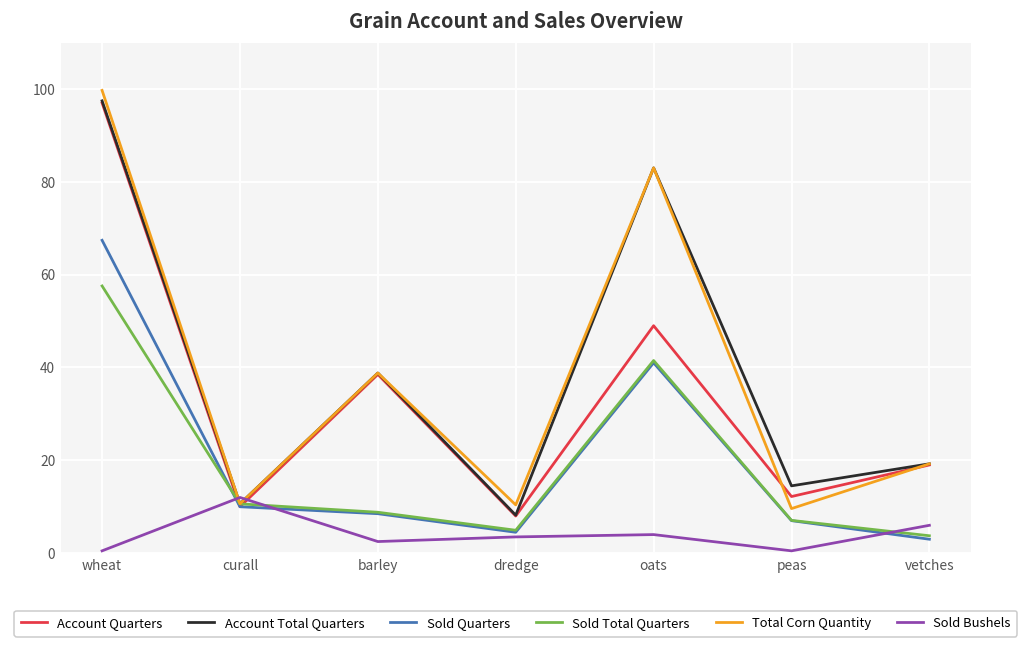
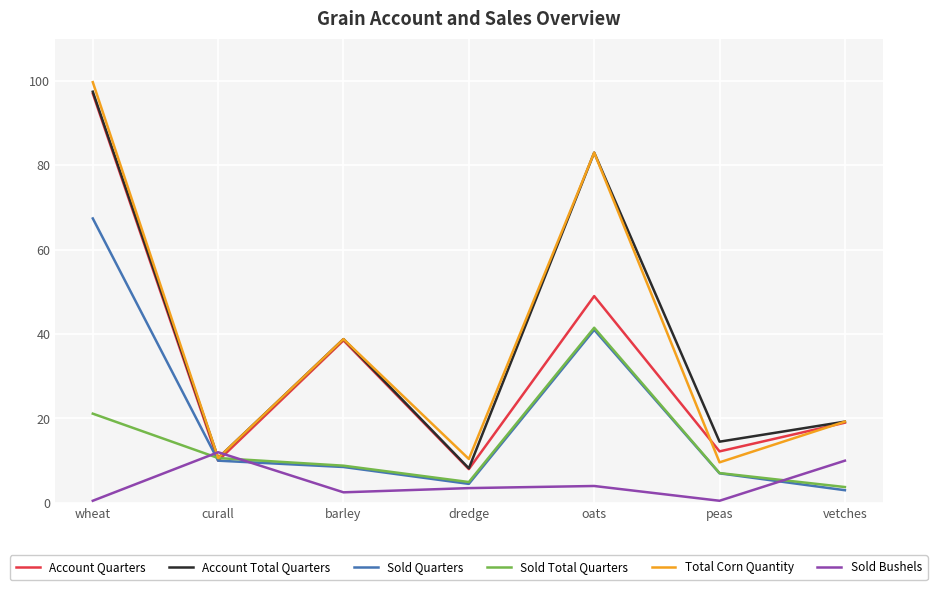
  {
    "Account Quarters": {
      "oats": 49,
      "peas": 12
    },
    "Account Total Quarters": {
      "peas": 15
    },
    "Sold Quarters": {
      "wheat": 67,
      "vetches": 3
    },
    "Sold Total Quarters": {
-     "wheat": 58,
+     "wheat": 21,
      "vetches": 4
    },
    "Total Corn Quantity": {
      "wheat": 100,
      "dredge": 10,
      "peas": 10
    },
    "Sold Bushels": {
      "wheat": 1,
      "curall": 12,
      "barley": 3,
      "dredge": 4,
      "oats": 4,
      "peas": 1,
-     "vetches": 6
+     "vetches": 10
    }
  }
